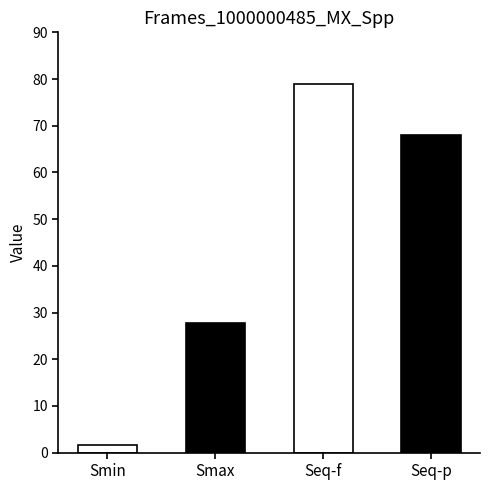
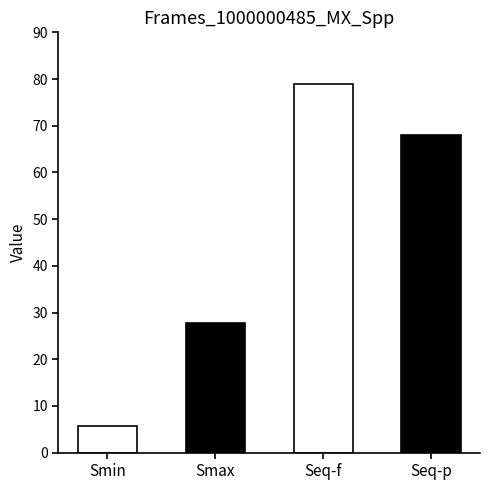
  {
-   "Smin": 2,
+   "Smin": 6,
    "Smax": 28,
    "Seq-f": 79,
    "Seq-p": 68
  }
